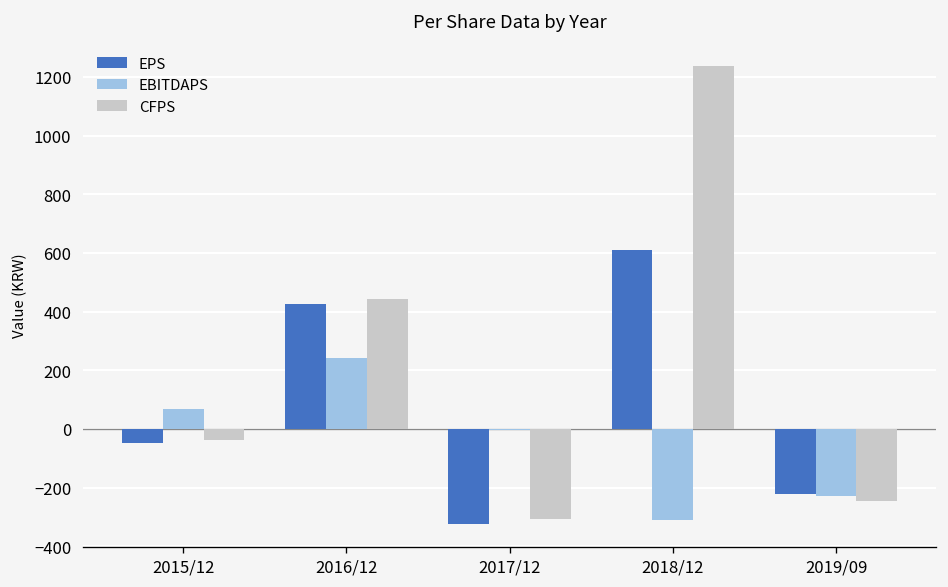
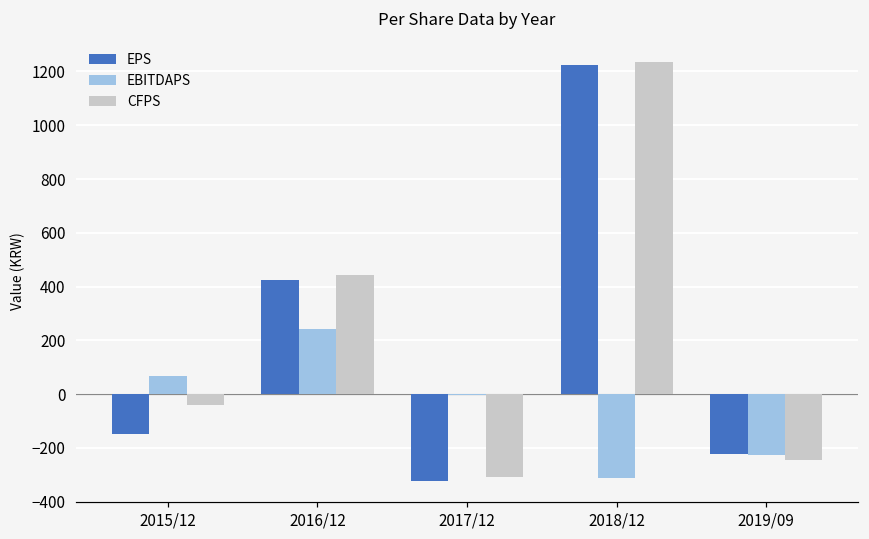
  {
    "EPS": {
-     "2015/12": -50,
+     "2015/12": -150,
      "2016/12": 430,
      "2017/12": -320,
-     "2018/12": 610,
+     "2018/12": 1220,
      "2019/09": -220
    }
  }
